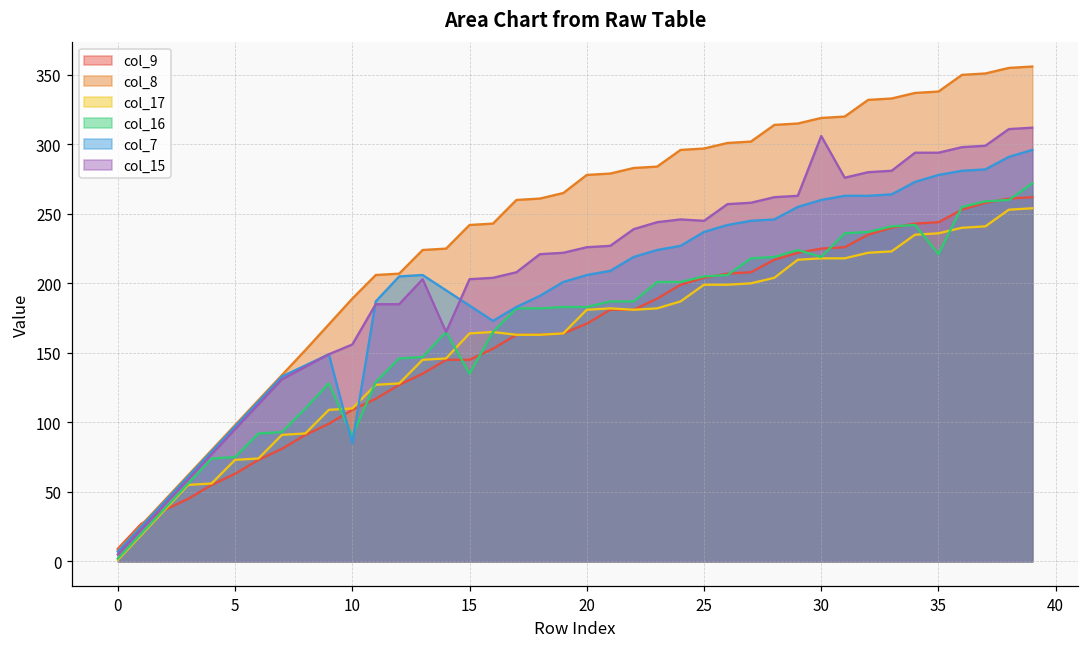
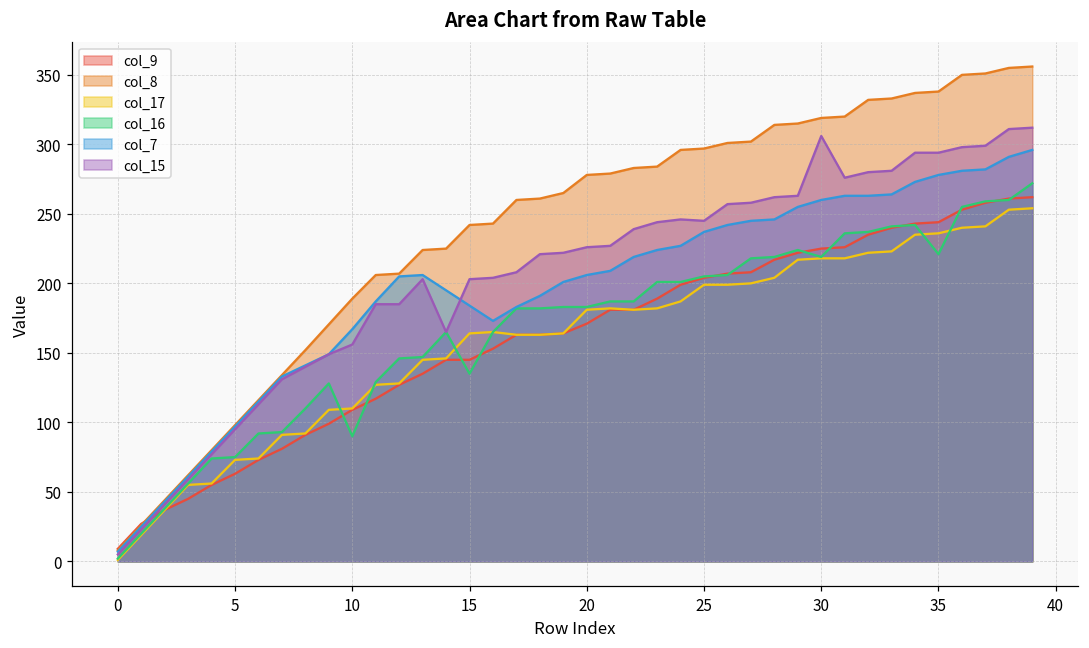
  {
    "col_16": {
      "10": 90,
      "15": 135,
      "35": 221
    },
    "col_7": {
-     "10": 85,
+     "10": 167,
      "15": 184,
      "20": 206,
      "25": 237,
      "30": 260,
      "35": 278
    },
    "col_15": {
      "10": 156,
      "15": 203,
      "20": 226,
      "25": 245,
      "30": 306,
      "35": 294
    }
  }
